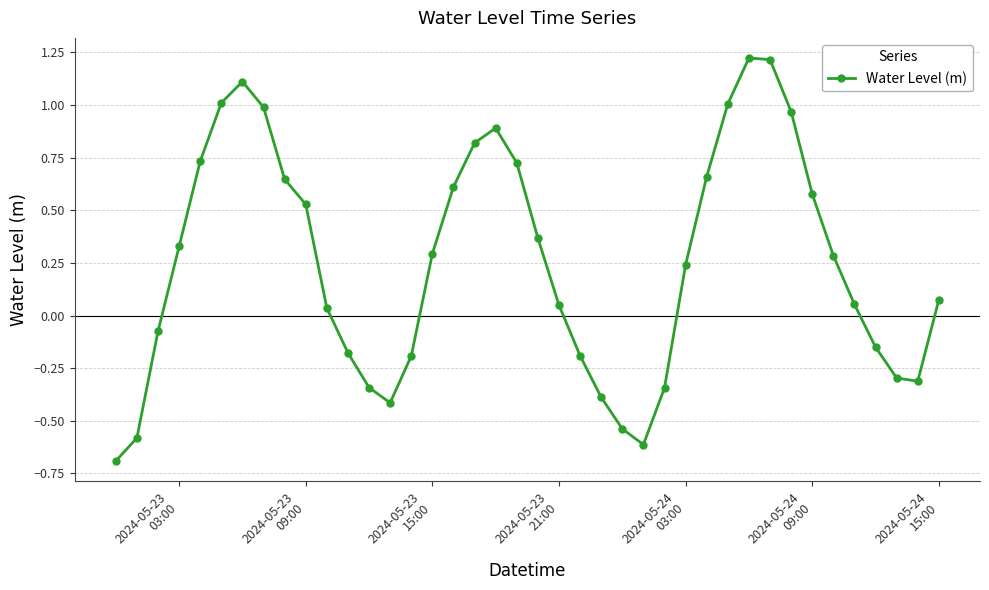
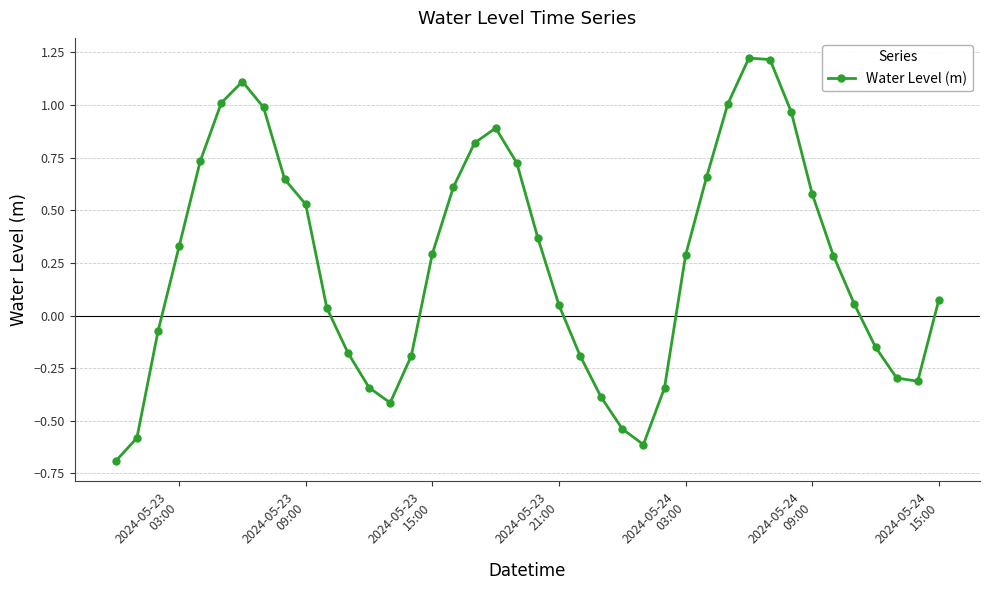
  {
    "2024-05-23 03:00": 0.33,
    "2024-05-23 09:00": 0.53,
    "2024-05-23 15:00": 0.29,
    "2024-05-23 21:00": 0.05,
-   "2024-05-24 03:00": 0.24,
+   "2024-05-24 03:00": 0.29,
    "2024-05-24 09:00": 0.58,
    "2024-05-24 15:00": 0.07
  }
